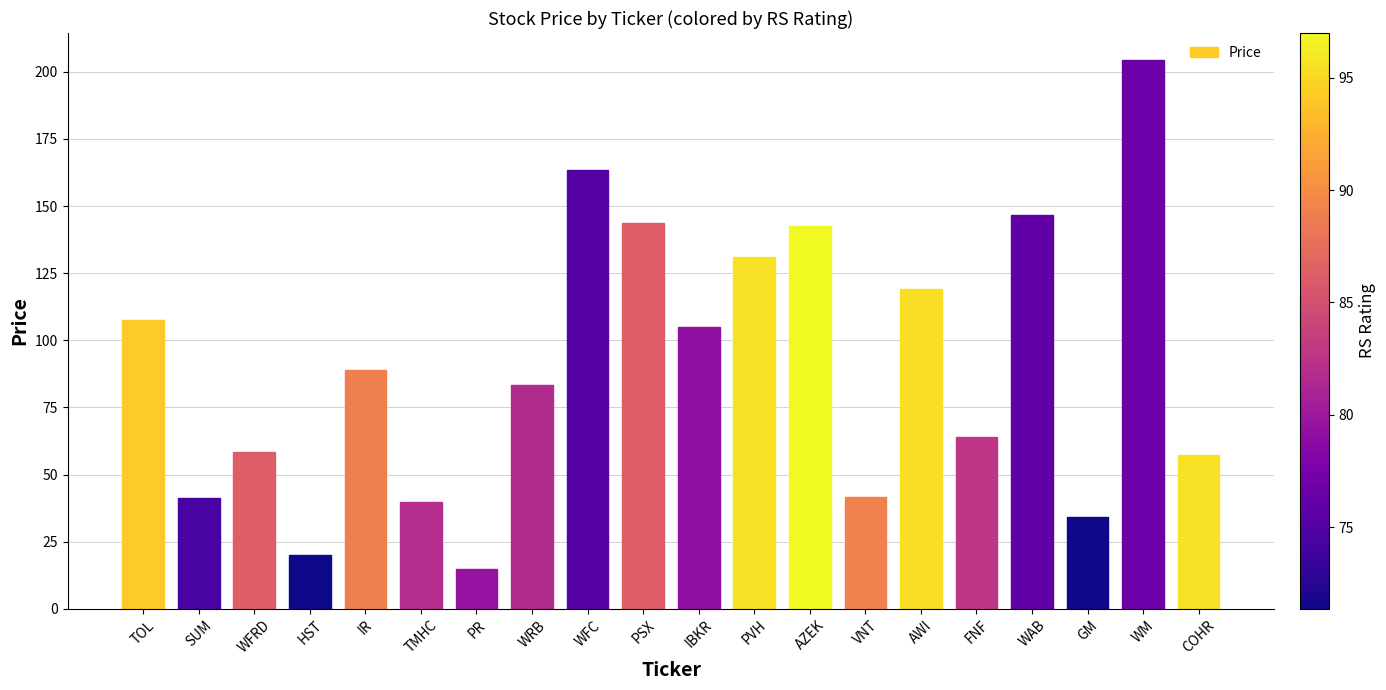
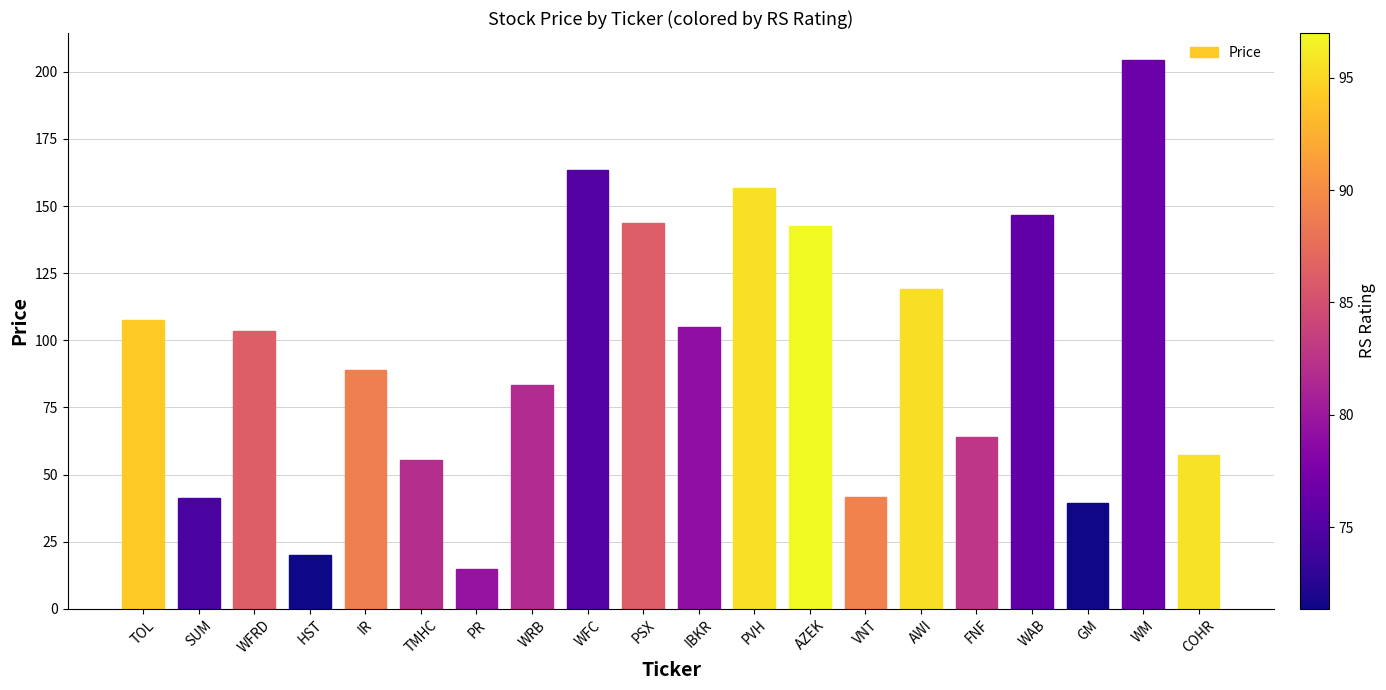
  {
    "TOL": 108,
    "SUM": 41,
-   "WFRD": 58,
+   "WFRD": 104,
    "HST": 20,
    "IR": 89,
-   "TMHC": 40,
+   "TMHC": 56,
    "PR": 15,
    "WRB": 83,
    "WFC": 163,
    "PSX": 144,
    "IBKR": 105,
-   "PVH": 131,
+   "PVH": 157,
    "AZEK": 143,
    "VNT": 42,
    "AWI": 119,
    "FNF": 64,
    "WAB": 147,
-   "GM": 34,
+   "GM": 39,
    "WM": 204,
    "COHR": 57
  }
